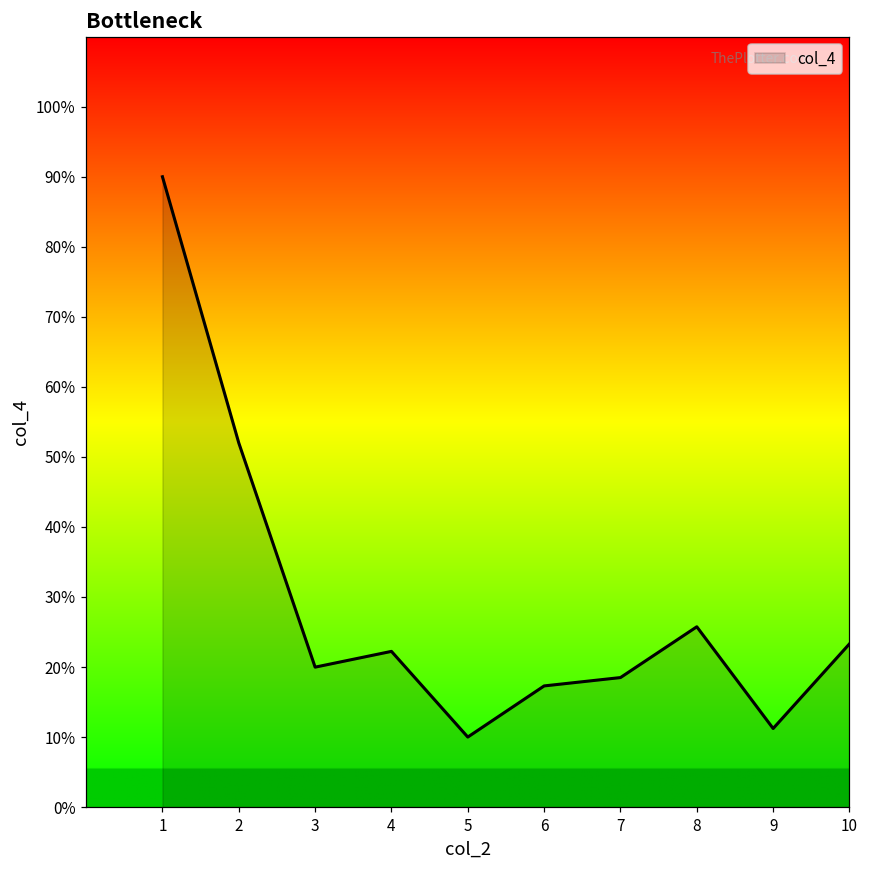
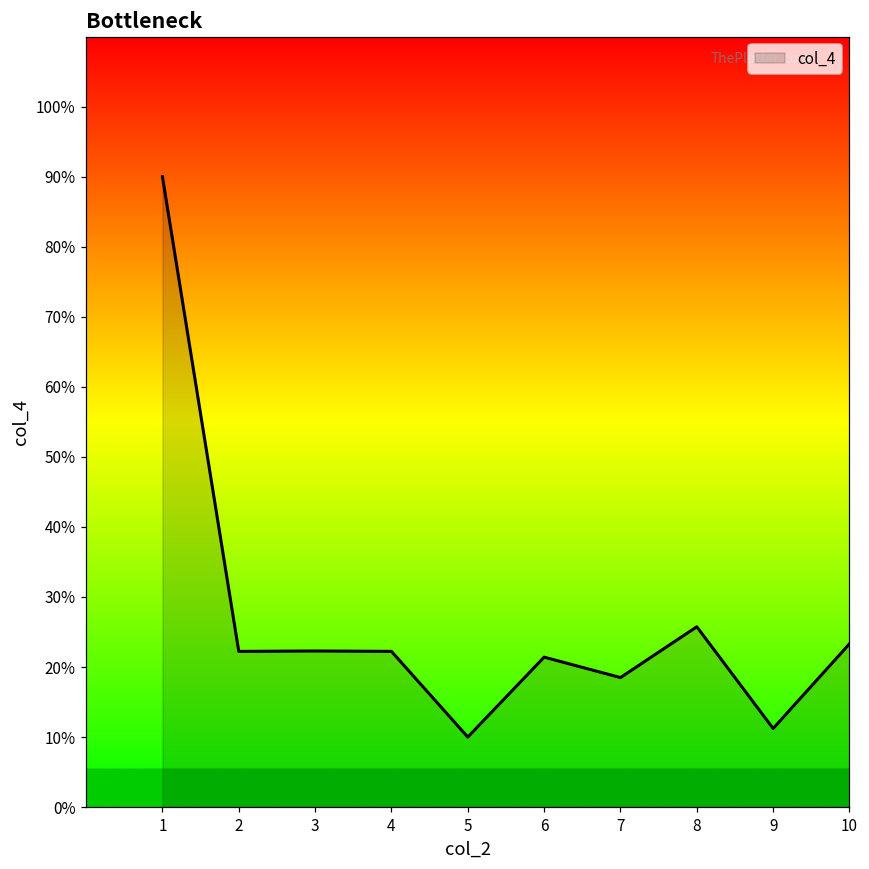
  {
    "1": "90%",
-   "2": "52%",
-   "3": "20%",
+   "2": "22%",
+   "3": "22%",
    "4": "22%",
    "5": "10%",
-   "6": "17%",
+   "6": "21%",
    "7": "18%",
    "8": "26%",
    "9": "11%",
    "10": "23%"
  }
